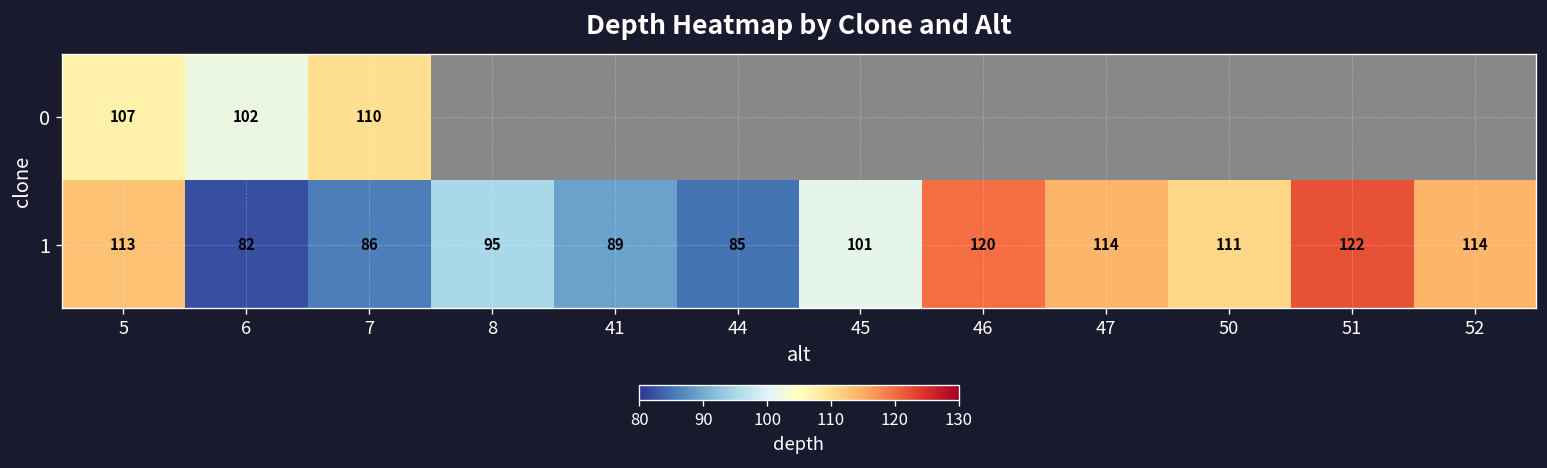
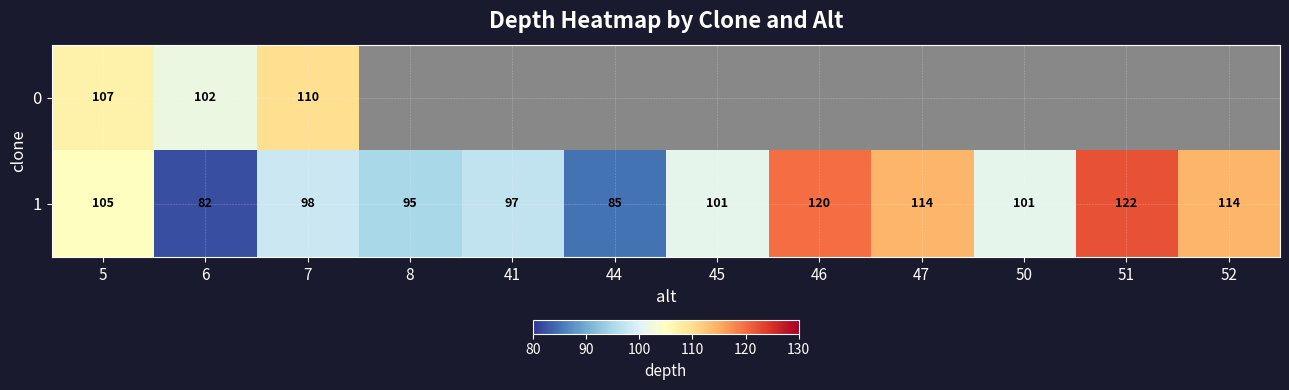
  {
    "0": {
      "5": 107,
      "6": 102,
      "7": 110
    },
    "1": {
-     "5": 113,
+     "5": 105,
      "6": 82,
-     "7": 86,
+     "7": 98,
      "8": 95,
-     "41": 89,
+     "41": 97,
      "44": 85,
      "45": 101,
      "46": 120,
      "47": 114,
-     "50": 111,
+     "50": 101,
      "51": 122,
      "52": 114
    }
  }
